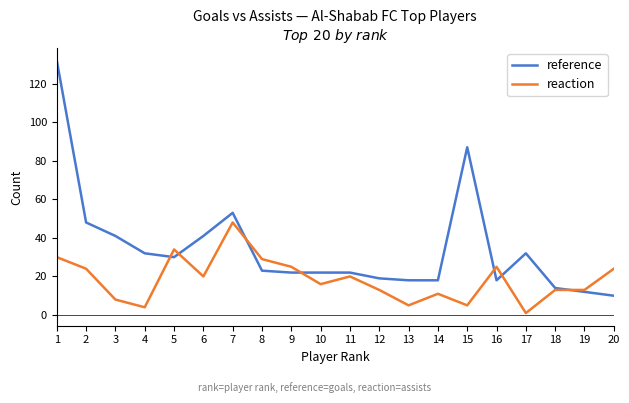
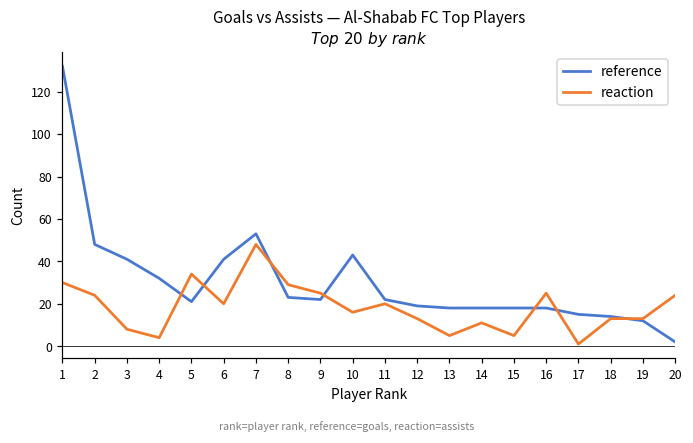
  {
    "reference": {
      "1": 132,
      "2": 48,
      "3": 41,
      "4": 32,
-     "5": 30,
+     "5": 21,
      "6": 41,
      "7": 53,
      "8": 23,
      "9": 22,
-     "10": 22,
+     "10": 43,
      "11": 22,
      "12": 19,
      "13": 18,
      "14": 18,
-     "15": 87,
+     "15": 18,
      "16": 18,
-     "17": 32,
-     "20": 10
+     "17": 15,
+     "20": 2
    },
    "reaction": {
      "1": 30,
      "2": 24,
      "3": 8,
      "4": 4,
      "5": 34,
      "6": 20,
      "7": 48,
      "8": 29,
      "9": 25,
      "10": 16,
      "11": 20,
      "12": 13,
      "13": 5,
      "14": 11,
      "15": 5,
      "16": 25,
      "17": 1,
      "20": 24
    }
  }
